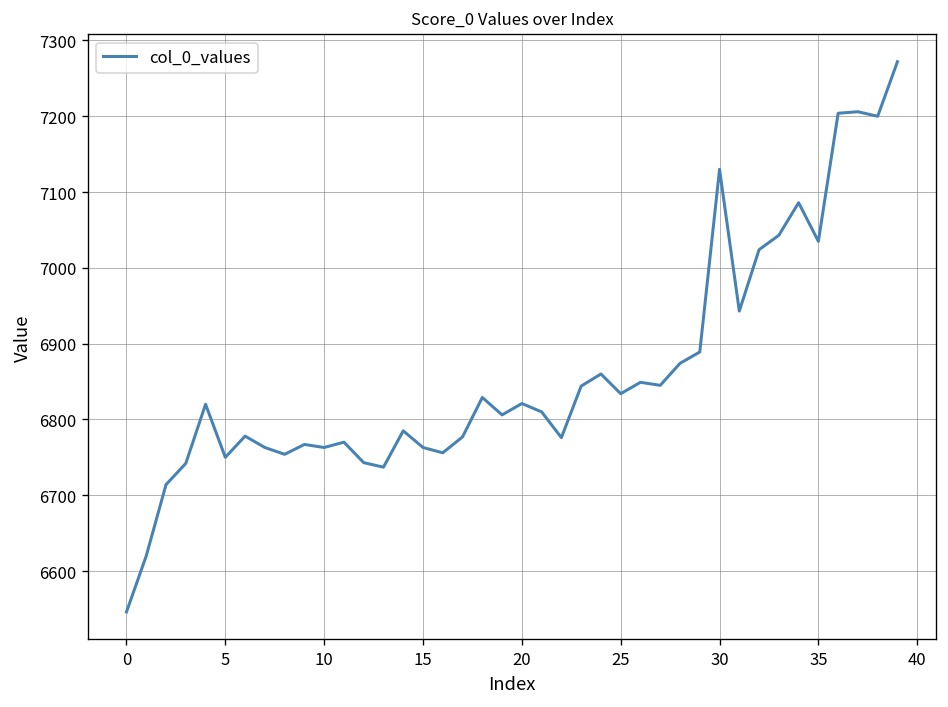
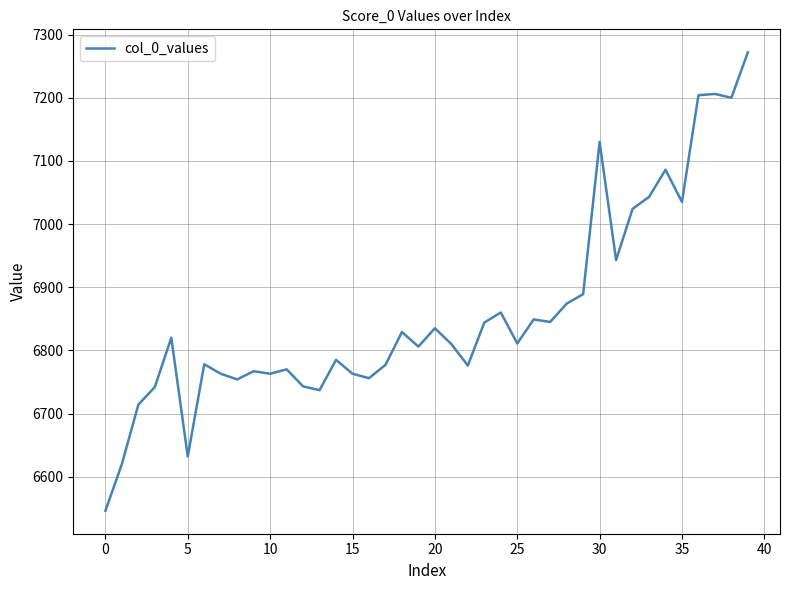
  {
    "0": 6550,
-   "5": 6750,
+   "5": 6630,
    "10": 6760,
    "15": 6760,
-   "20": 6820,
-   "25": 6830,
+   "20": 6840,
+   "25": 6810,
    "30": 7130,
    "35": 7040
  }
